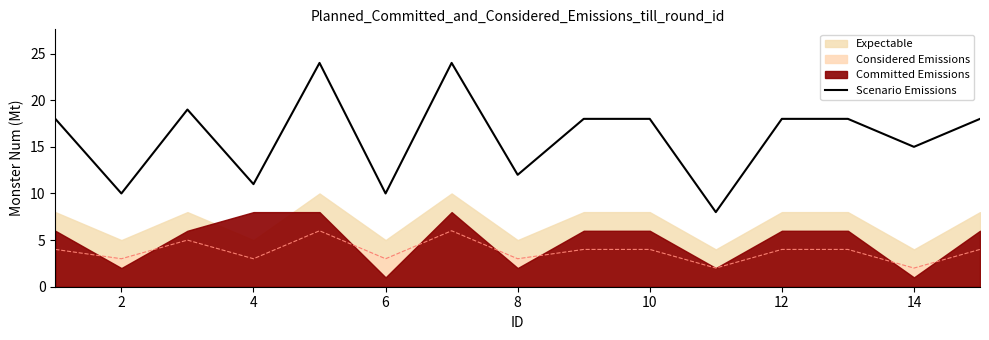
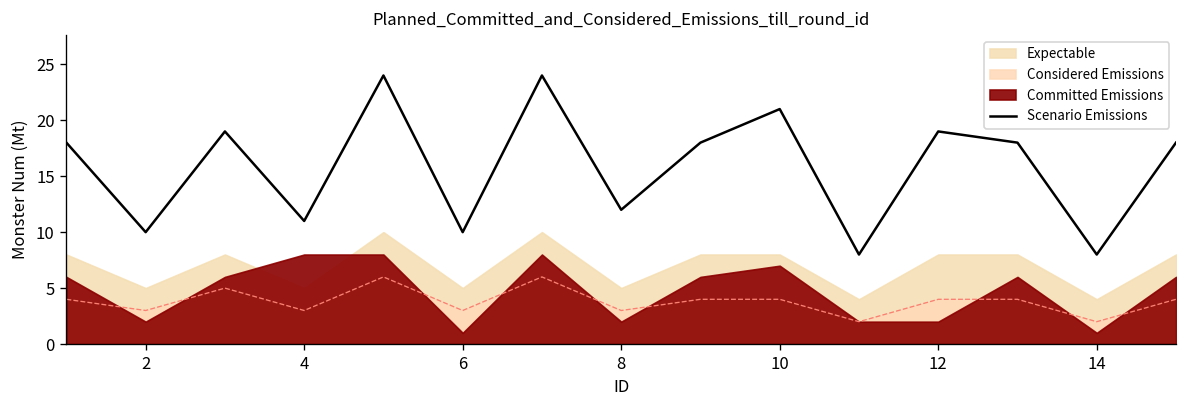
  {
    "Scenario Emissions": {
      "2": 10,
      "4": 11,
      "6": 10,
      "8": 12,
-     "10": 18,
-     "12": 18,
-     "14": 15
+     "10": 21,
+     "12": 19,
+     "14": 8
    },
    "Committed Emissions": {
      "2": 2,
      "4": 8,
      "6": 1,
      "8": 2,
-     "10": 6,
-     "12": 6,
+     "10": 7,
+     "12": 2,
      "14": 1
    }
  }
